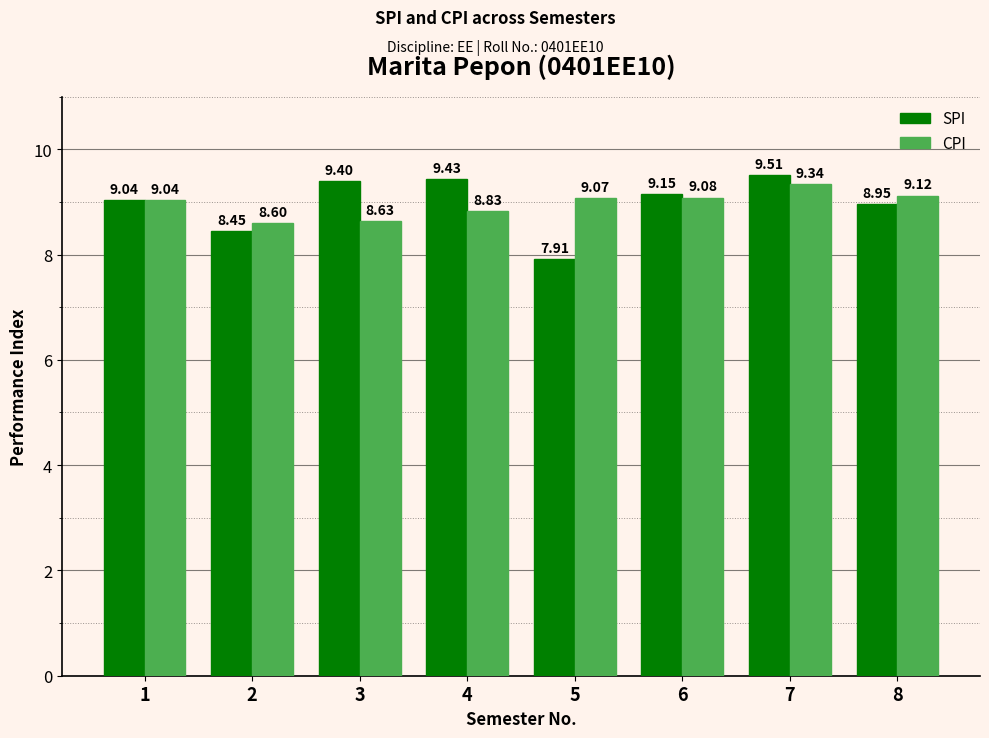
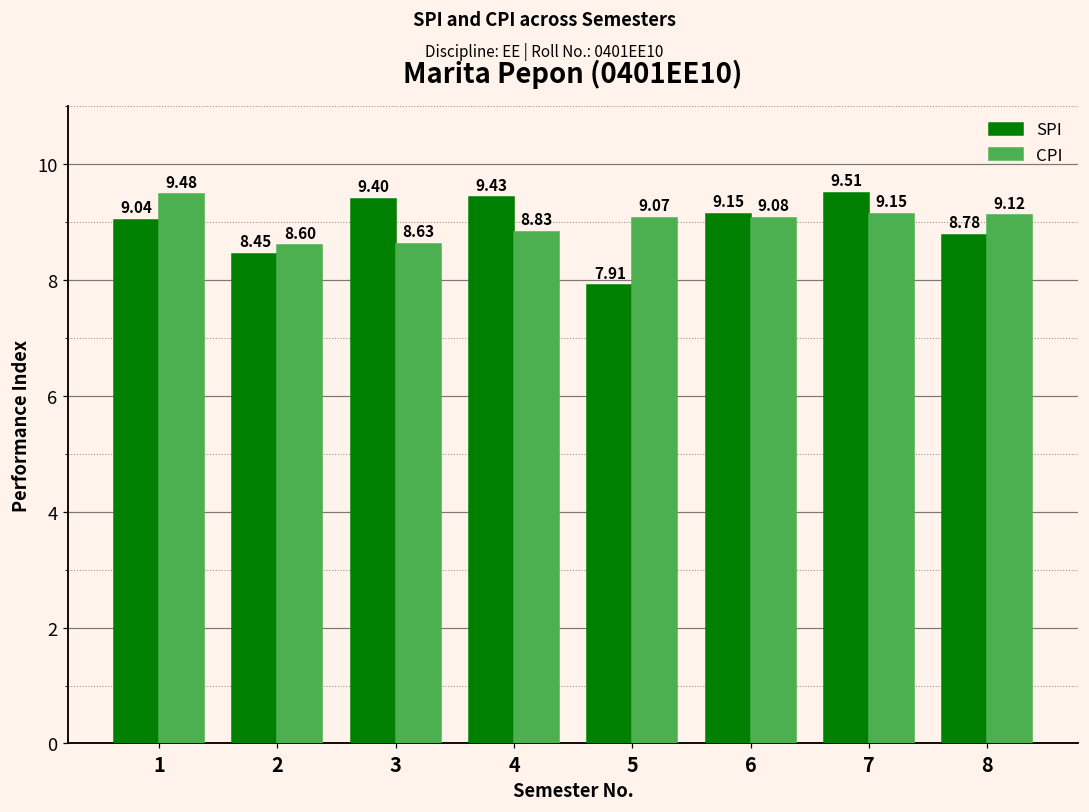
  {
    "SPI": {
      "1": 9.04,
      "2": 8.45,
      "3": 9.40,
      "4": 9.43,
      "5": 7.91,
      "6": 9.15,
      "7": 9.51,
-     "8": 8.95
+     "8": 8.78
    },
    "CPI": {
-     "1": 9.04,
+     "1": 9.48,
      "2": 8.60,
      "3": 8.63,
      "4": 8.83,
      "5": 9.07,
      "6": 9.08,
-     "7": 9.34,
+     "7": 9.15,
      "8": 9.12
    }
  }
